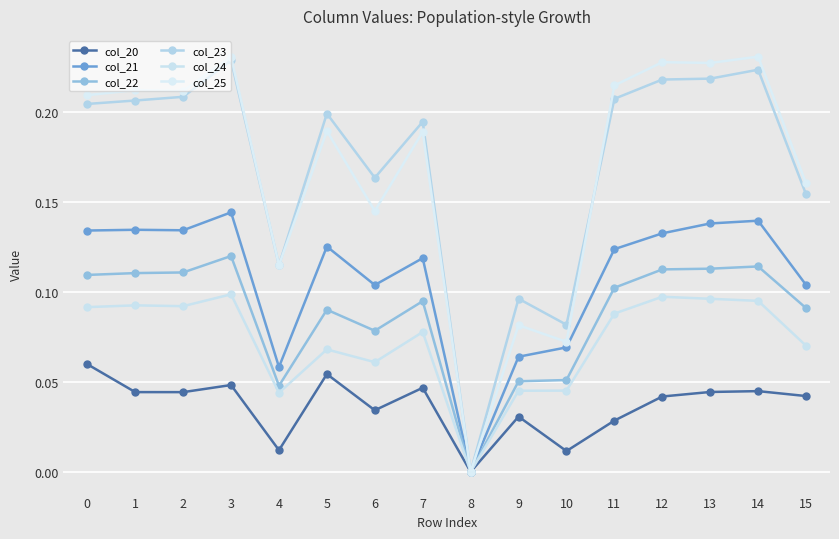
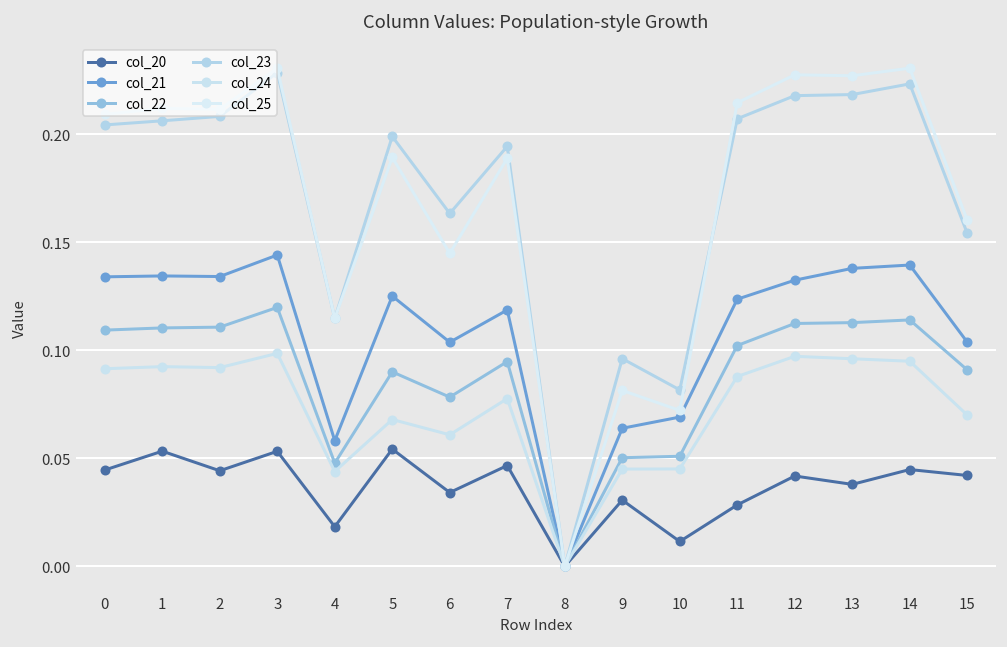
  {
    "col_20": {
-     "0": 0.060,
-     "1": 0.044,
+     "0": 0.045,
+     "1": 0.053,
      "2": 0.044,
-     "3": 0.048,
-     "4": 0.012,
+     "3": 0.053,
+     "4": 0.018,
      "5": 0.054,
      "6": 0.034,
      "7": 0.047,
      "9": 0.031,
      "10": 0.012,
      "11": 0.028,
      "12": 0.042,
-     "13": 0.044,
+     "13": 0.038,
      "14": 0.045,
      "15": 0.042
    }
  }
